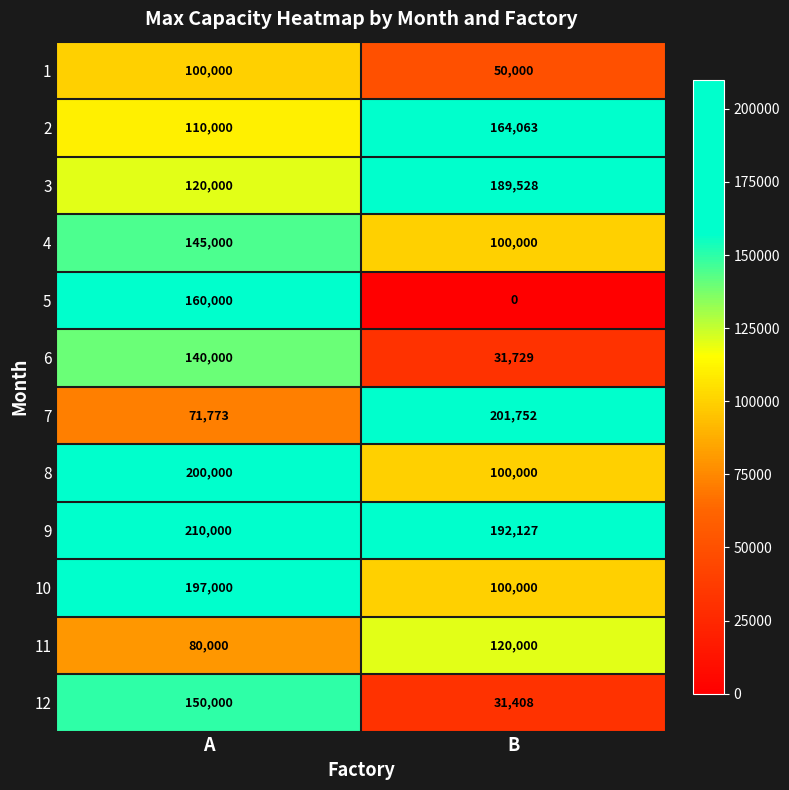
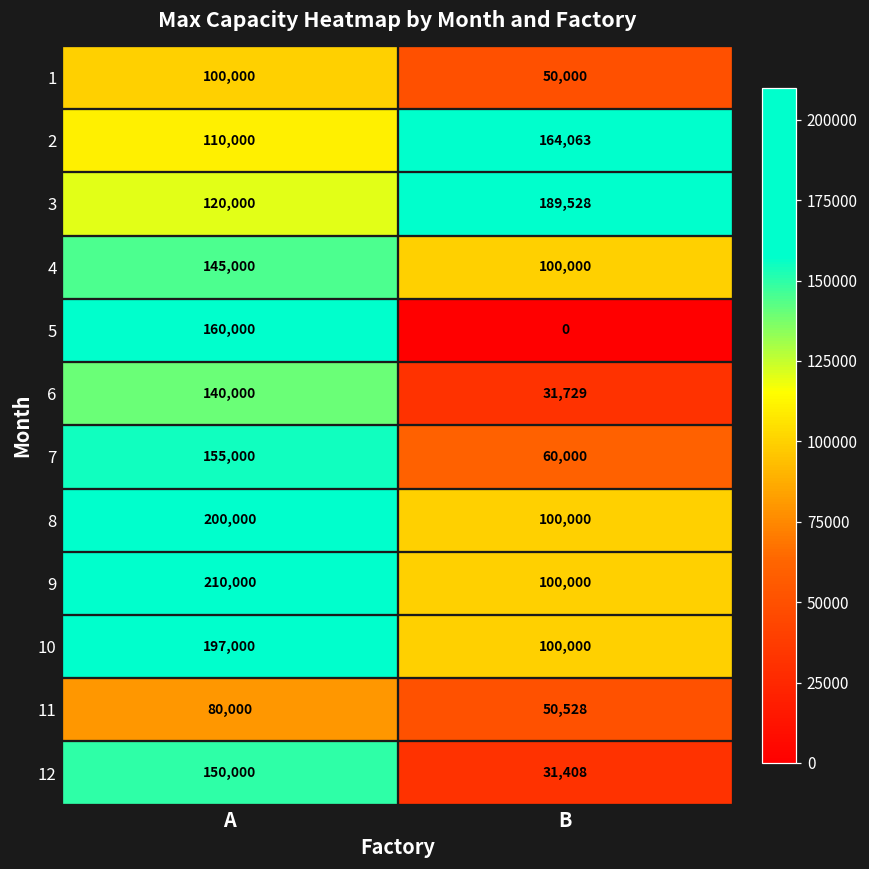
  {
    "1": {
      "A": "100,000",
      "B": "50,000"
    },
    "2": {
      "A": "110,000",
      "B": "164,063"
    },
    "3": {
      "A": "120,000",
      "B": "189,528"
    },
    "4": {
      "A": "145,000",
      "B": "100,000"
    },
    "5": {
      "A": "160,000",
      "B": "0"
    },
    "6": {
      "A": "140,000",
      "B": "31,729"
    },
    "7": {
-     "A": "71,773",
-     "B": "201,752"
+     "A": "155,000",
+     "B": "60,000"
    },
    "8": {
      "A": "200,000",
      "B": "100,000"
    },
    "9": {
      "A": "210,000",
-     "B": "192,127"
+     "B": "100,000"
    },
    "10": {
      "A": "197,000",
      "B": "100,000"
    },
    "11": {
      "A": "80,000",
-     "B": "120,000"
+     "B": "50,528"
    },
    "12": {
      "A": "150,000",
      "B": "31,408"
    }
  }
